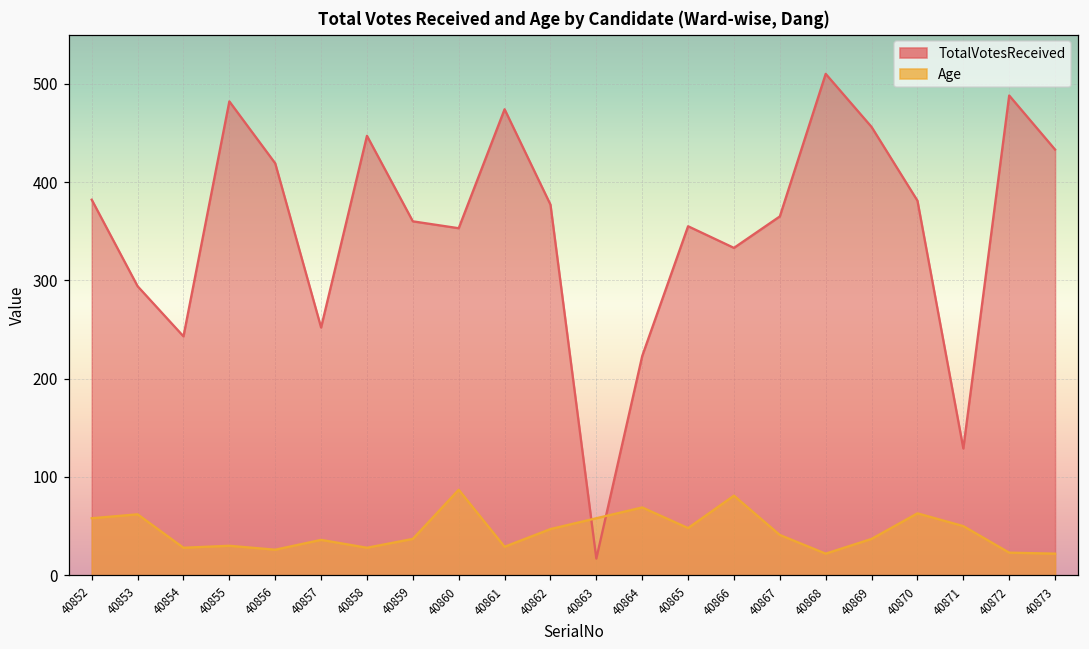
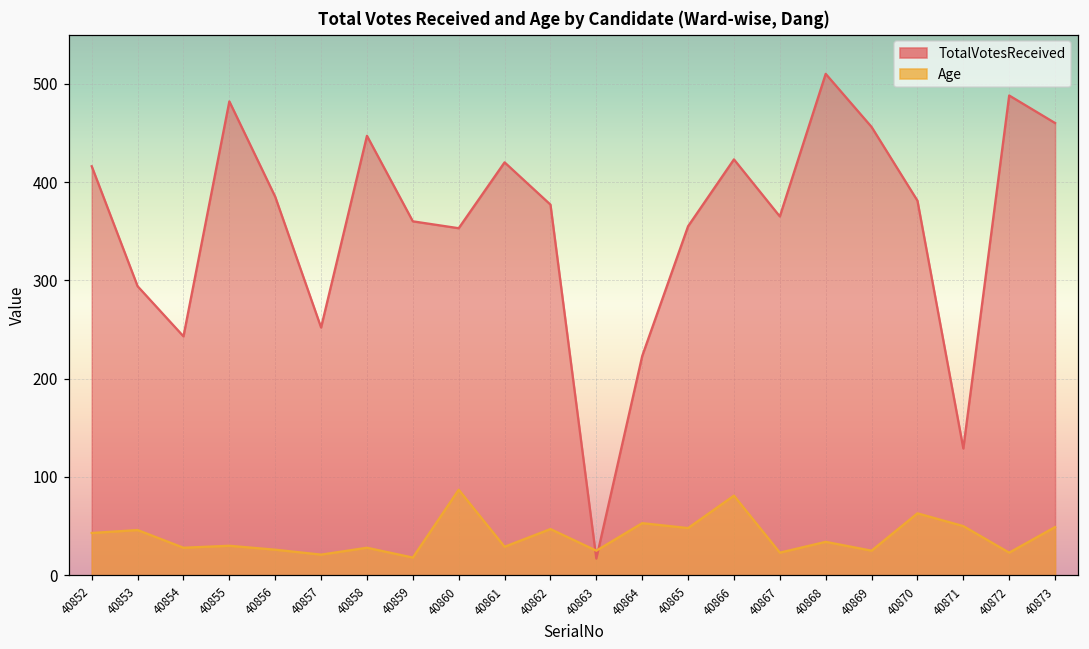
  {
    "TotalVotesReceived": {
-     "40852": 380,
+     "40852": 420,
      "40853": 290,
      "40854": 240,
      "40855": 480,
-     "40856": 420,
+     "40856": 390,
      "40857": 250,
      "40858": 450,
      "40859": 360,
      "40860": 350,
-     "40861": 470,
+     "40861": 420,
      "40862": 380,
      "40863": 20,
      "40864": 220,
      "40865": 360,
-     "40866": 330,
+     "40866": 420,
      "40867": 370,
      "40868": 510,
      "40869": 460,
      "40870": 380,
      "40871": 130,
      "40872": 490,
-     "40873": 430
+     "40873": 460
    },
    "Age": {
-     "40852": 60,
-     "40853": 60,
+     "40852": 40,
+     "40853": 50,
      "40854": 30,
      "40855": 30,
      "40856": 30,
-     "40857": 40,
+     "40857": 20,
      "40858": 30,
-     "40859": 40,
+     "40859": 20,
      "40860": 90,
      "40861": 30,
      "40862": 50,
-     "40863": 60,
-     "40864": 70,
+     "40863": 30,
+     "40864": 50,
      "40865": 50,
      "40866": 80,
-     "40867": 40,
-     "40868": 20,
-     "40869": 40,
+     "40867": 20,
+     "40868": 30,
+     "40869": 30,
      "40870": 60,
      "40871": 50,
      "40872": 20,
-     "40873": 20
+     "40873": 50
    }
  }
